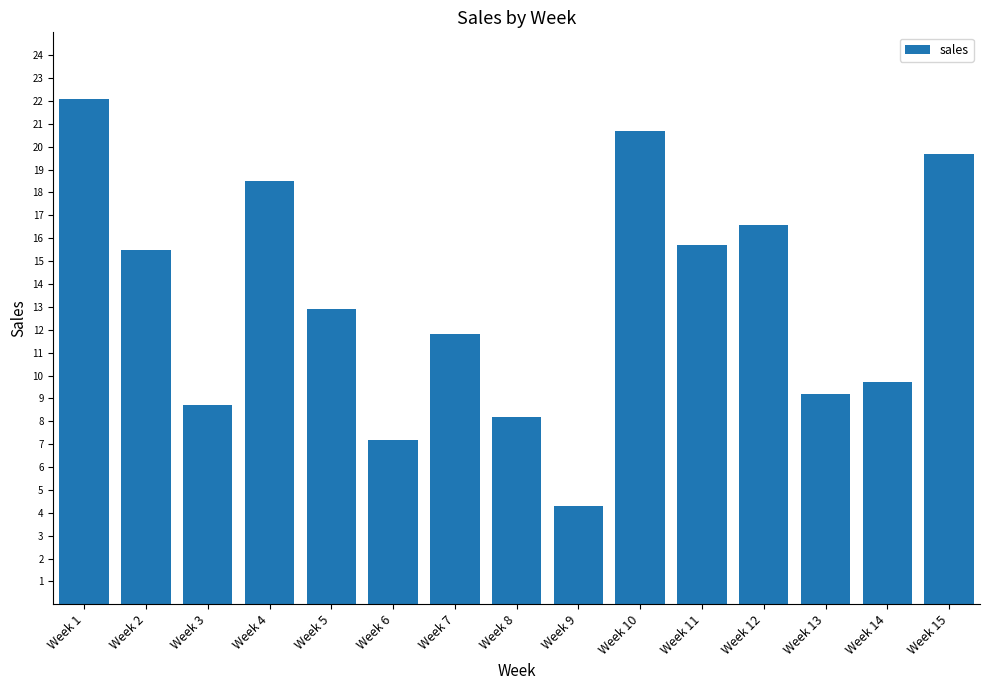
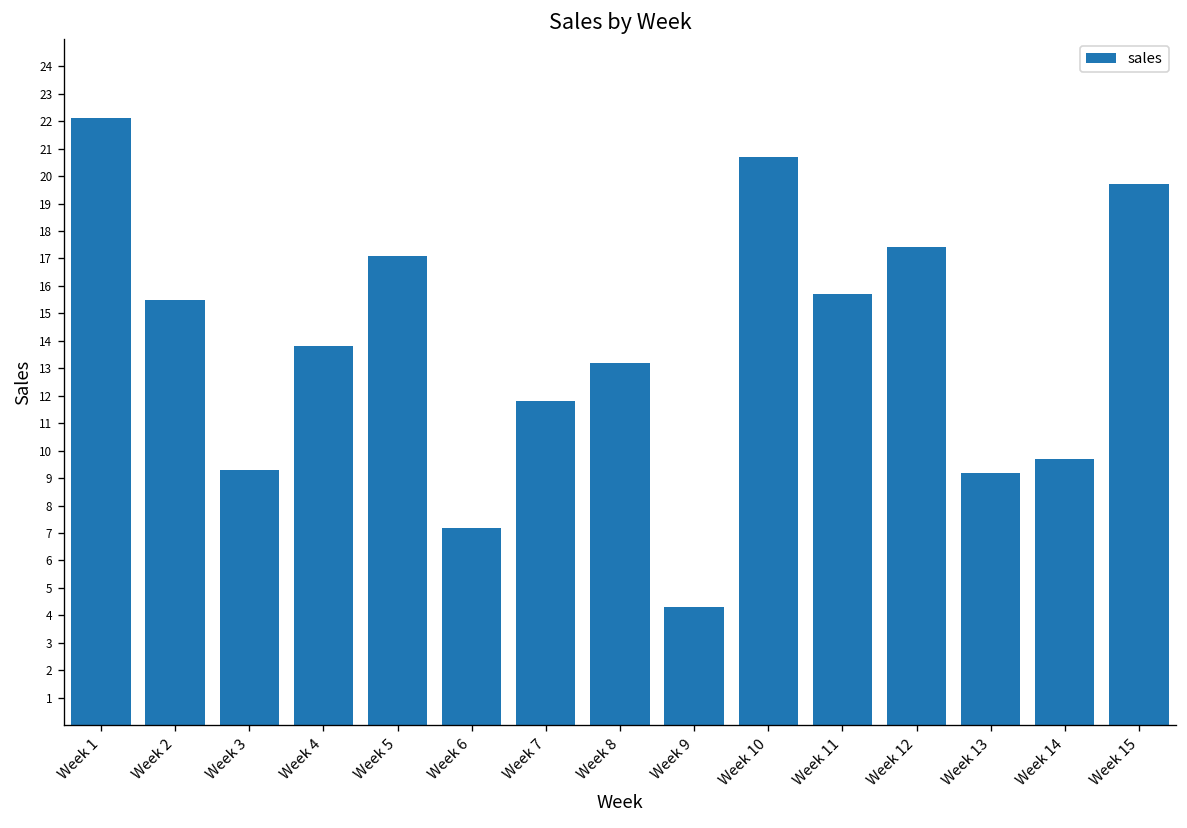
  {
    "Week 1": 22.1,
    "Week 2": 15.5,
-   "Week 3": 8.7,
-   "Week 4": 18.5,
-   "Week 5": 12.9,
+   "Week 3": 9.3,
+   "Week 4": 13.8,
+   "Week 5": 17.1,
    "Week 6": 7.2,
    "Week 7": 11.8,
-   "Week 8": 8.2,
+   "Week 8": 13.2,
    "Week 9": 4.3,
    "Week 10": 20.7,
    "Week 11": 15.7,
-   "Week 12": 16.6,
+   "Week 12": 17.4,
    "Week 13": 9.2,
    "Week 14": 9.7,
    "Week 15": 19.7
  }
